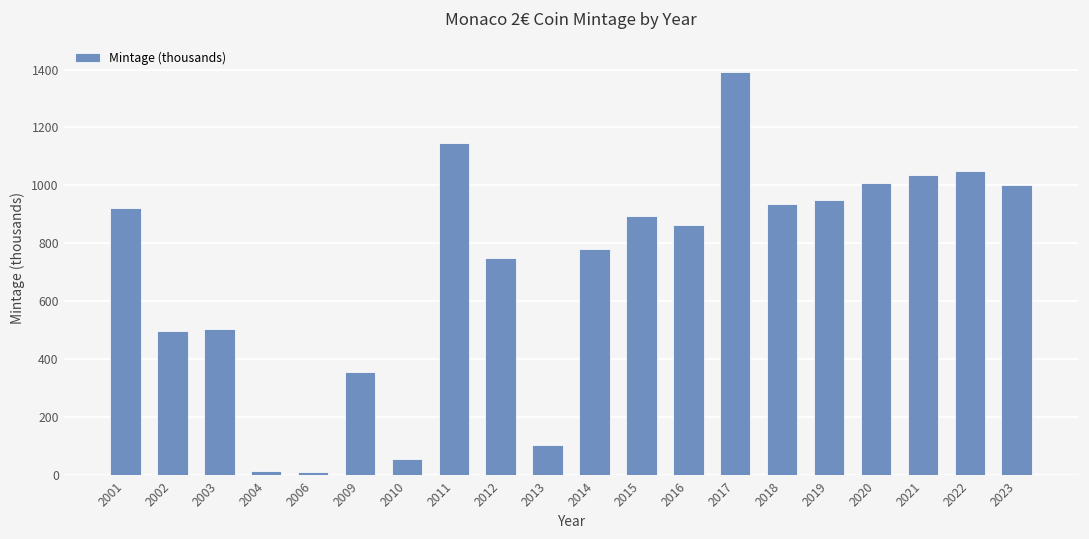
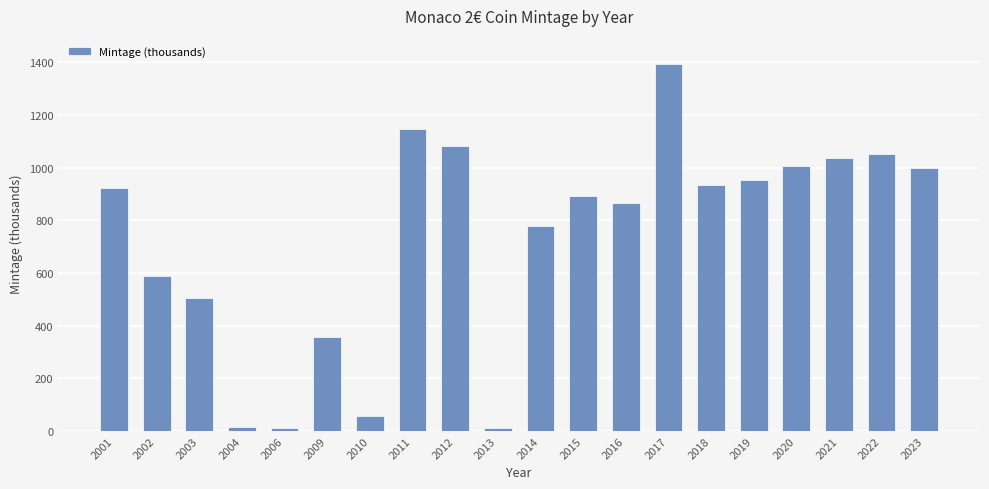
  {
    "2001": 920,
-   "2002": 500,
+   "2002": 590,
    "2003": 510,
    "2004": 10,
    "2006": 10,
    "2009": 360,
    "2010": 60,
    "2011": 1150,
-   "2012": 750,
-   "2013": 100,
+   "2012": 1080,
+   "2013": 10,
    "2014": 780,
    "2015": 890,
    "2016": 860,
    "2017": 1390,
    "2018": 930,
    "2019": 950,
    "2020": 1010,
    "2021": 1040,
    "2022": 1050,
    "2023": 1000
  }
